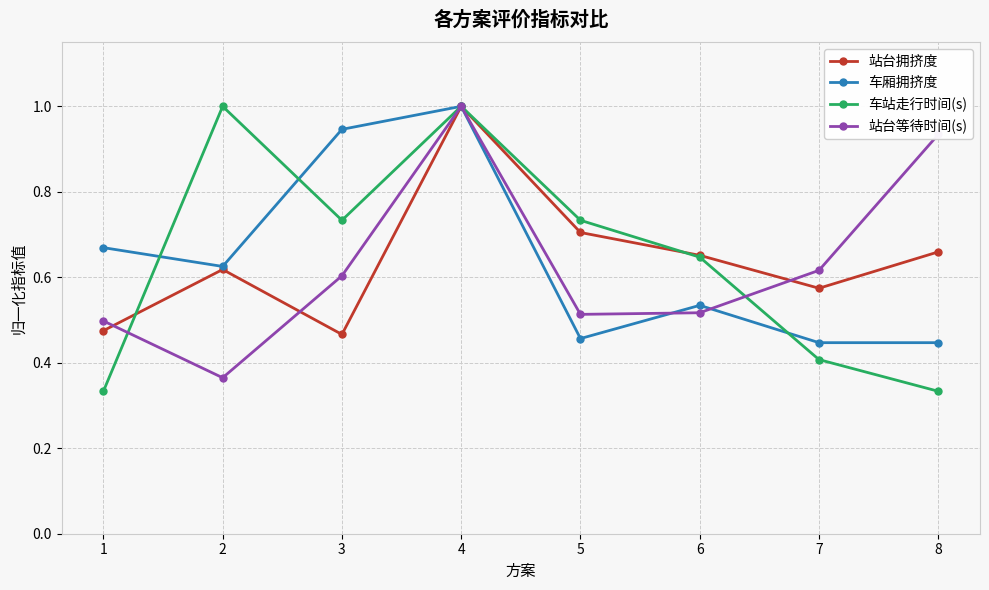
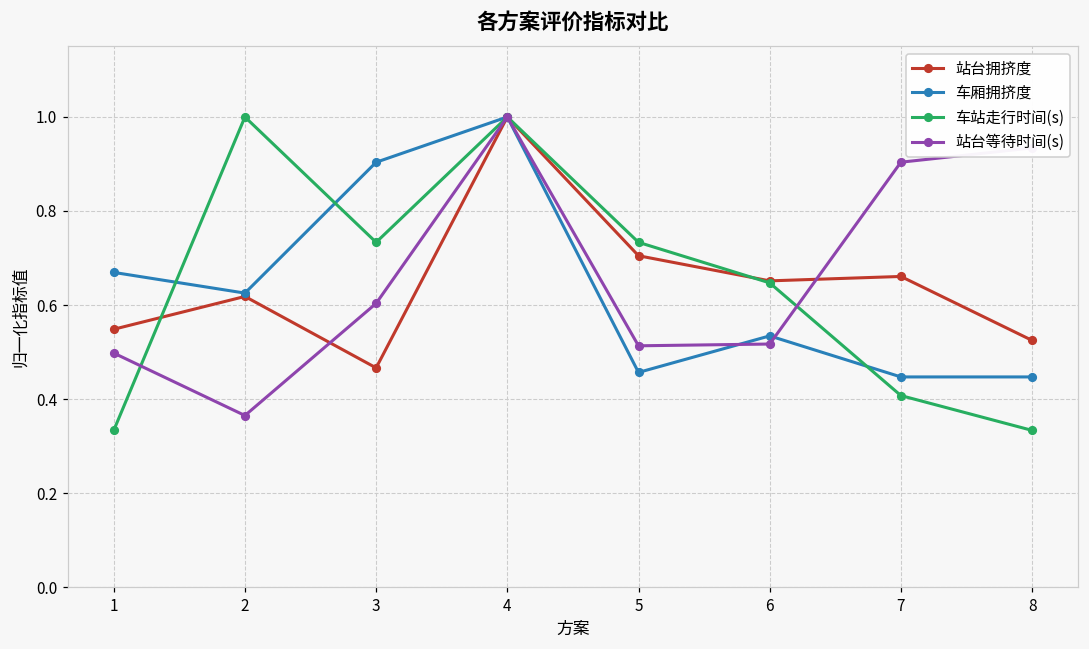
  {
    "站台拥挤度": {
-     "1": 0.48,
+     "1": 0.55,
      "2": 0.62,
      "3": 0.47,
      "5": 0.70,
-     "7": 0.57,
-     "8": 0.66
+     "7": 0.66,
+     "8": 0.52
    },
    "车厢拥挤度": {
      "1": 0.67,
      "2": 0.63,
-     "3": 0.95,
+     "3": 0.90,
      "5": 0.46,
      "6": 0.53,
      "7": 0.45,
      "8": 0.45
    },
    "车站走行时间(s)": {
      "1": 0.33,
      "2": 1.00,
      "3": 0.73,
      "5": 0.73,
      "7": 0.41,
      "8": 0.33
    },
    "站台等待时间(s)": {
      "1": 0.50,
      "2": 0.36,
      "3": 0.60,
      "5": 0.51,
      "6": 0.52,
-     "7": 0.62
+     "7": 0.90
    }
  }
